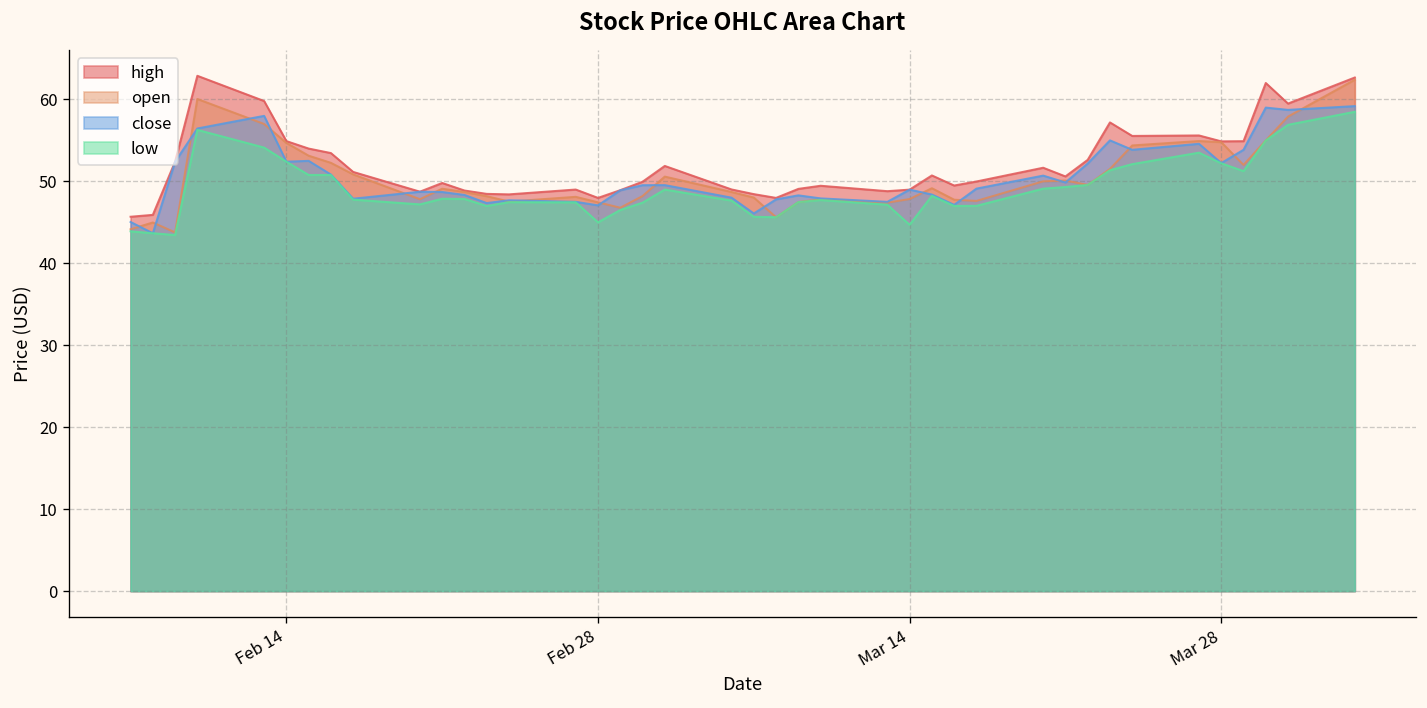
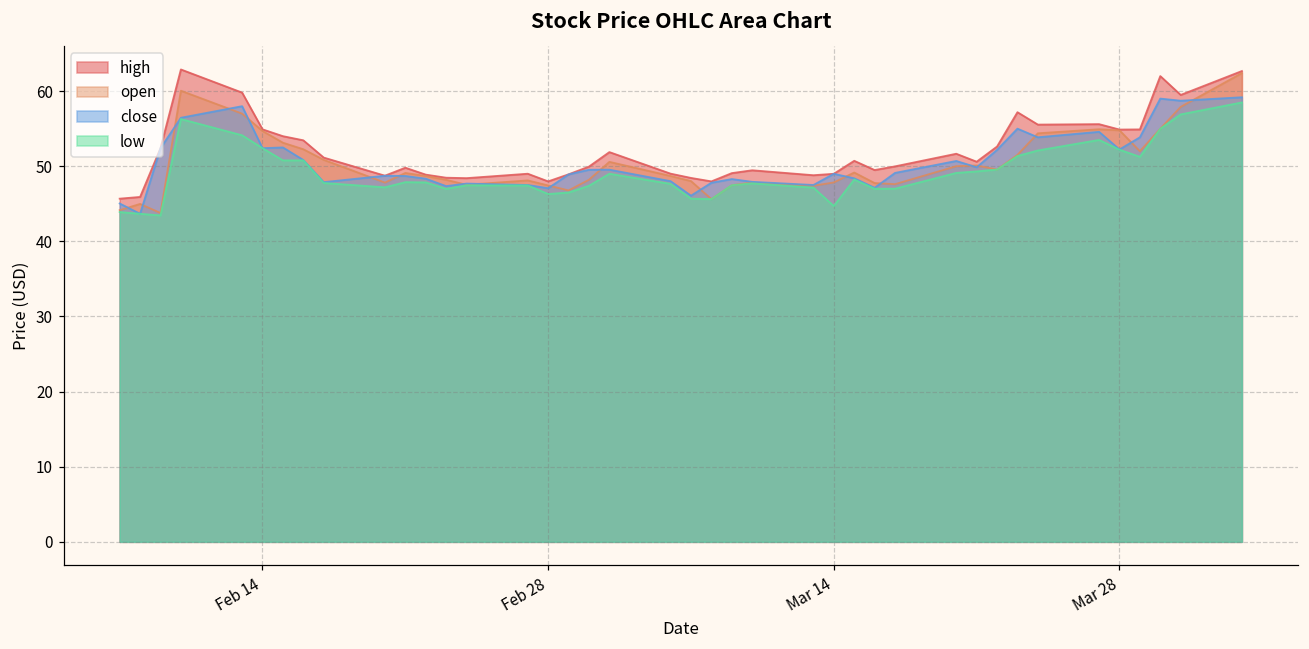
  {
    "low": {
-     "Feb 28": 45,
+     "Feb 28": 46,
      "Mar 14": 45
    }
  }
